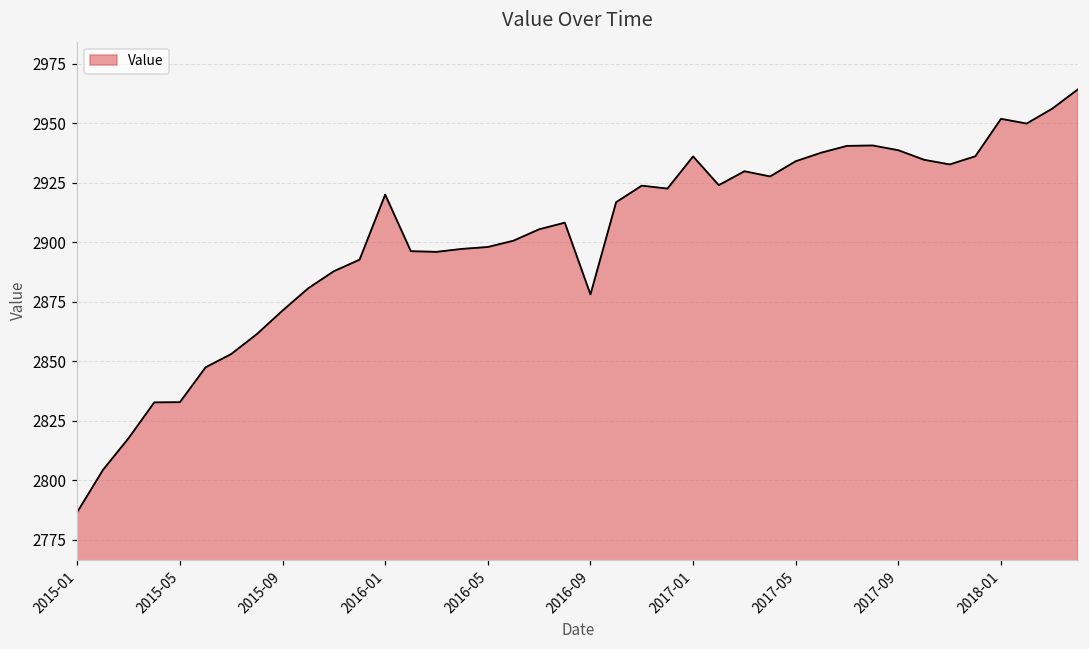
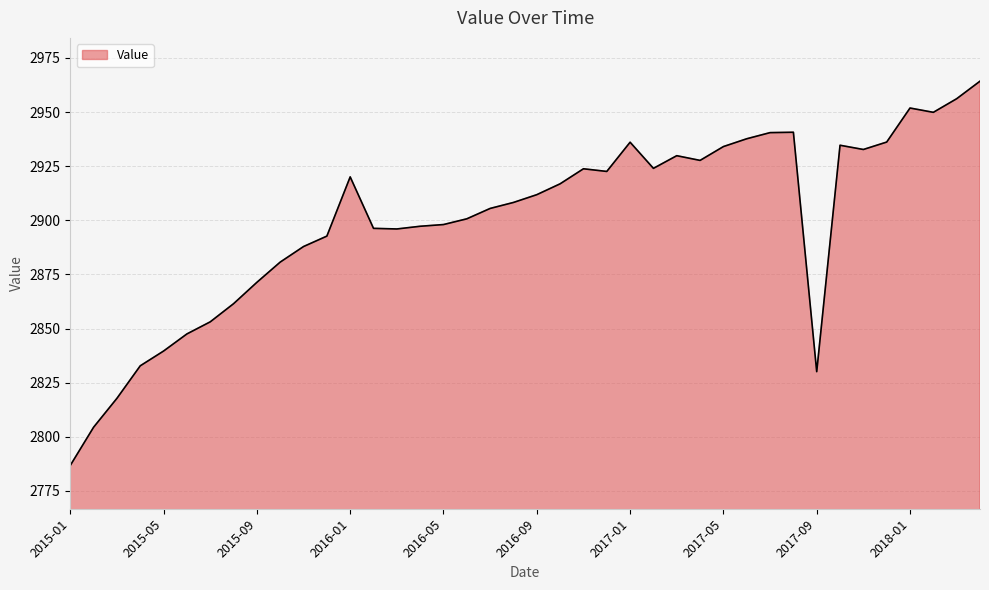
  {
    "2015-01": 2787,
-   "2015-05": 2833,
+   "2015-05": 2840,
    "2015-09": 2871,
    "2016-01": 2920,
    "2016-05": 2898,
-   "2016-09": 2878,
+   "2016-09": 2912,
    "2017-01": 2936,
    "2017-05": 2934,
-   "2017-09": 2939,
+   "2017-09": 2830,
    "2018-01": 2952
  }
